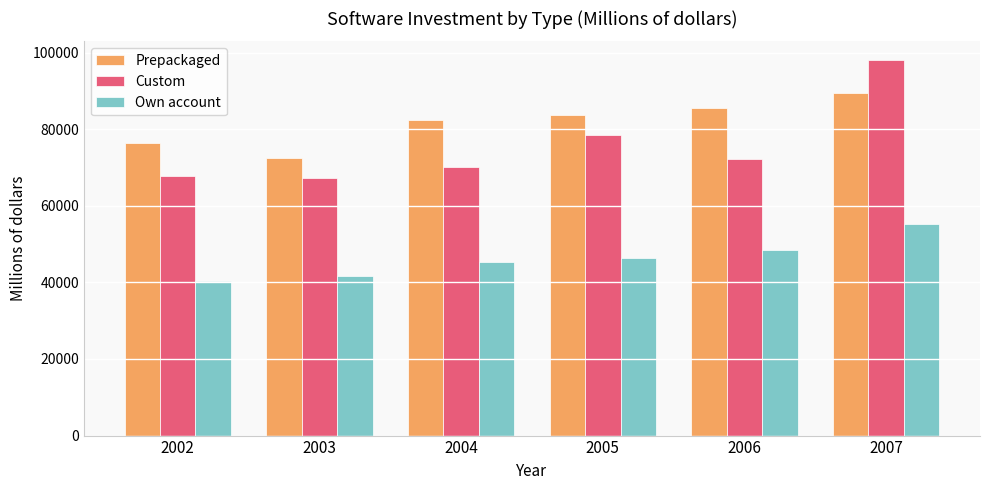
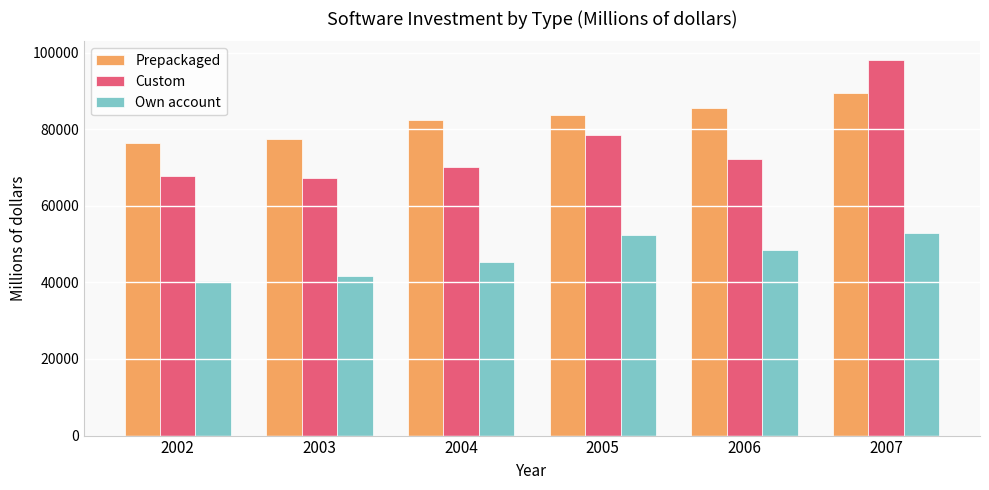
  {
    "Prepackaged": {
      "2002": 76000,
-     "2003": 73000,
+     "2003": 78000,
      "2004": 82000,
      "2005": 84000,
      "2006": 86000,
      "2007": 89000
    },
    "Custom": {
      "2002": 68000,
      "2003": 67000,
      "2004": 70000,
      "2005": 78000,
      "2006": 72000,
      "2007": 98000
    },
    "Own account": {
      "2002": 40000,
      "2003": 42000,
      "2004": 45000,
-     "2005": 46000,
+     "2005": 52000,
      "2006": 48000,
-     "2007": 55000
+     "2007": 53000
    }
  }
